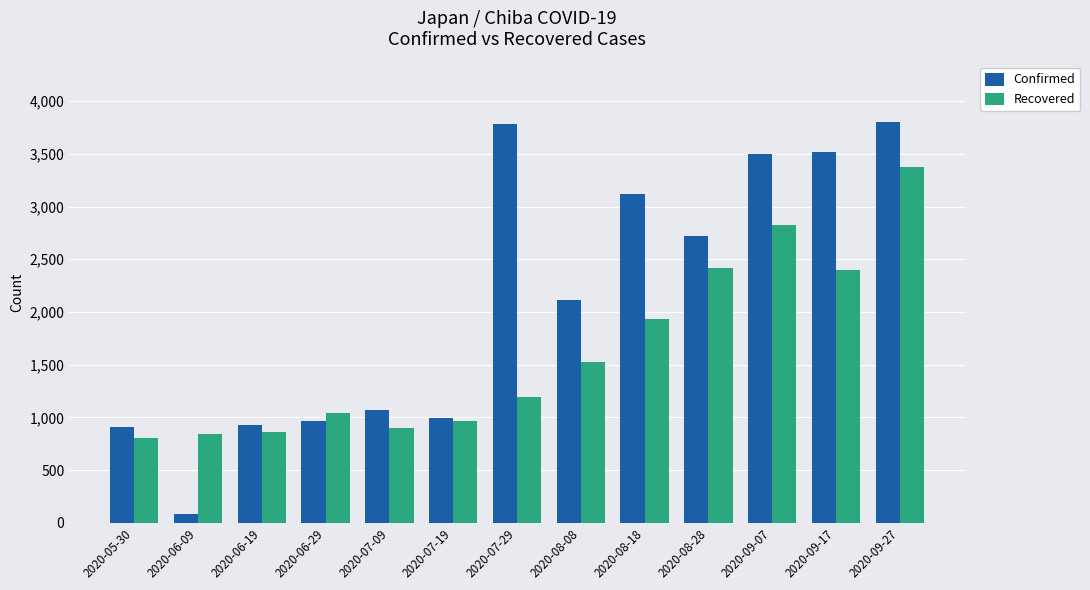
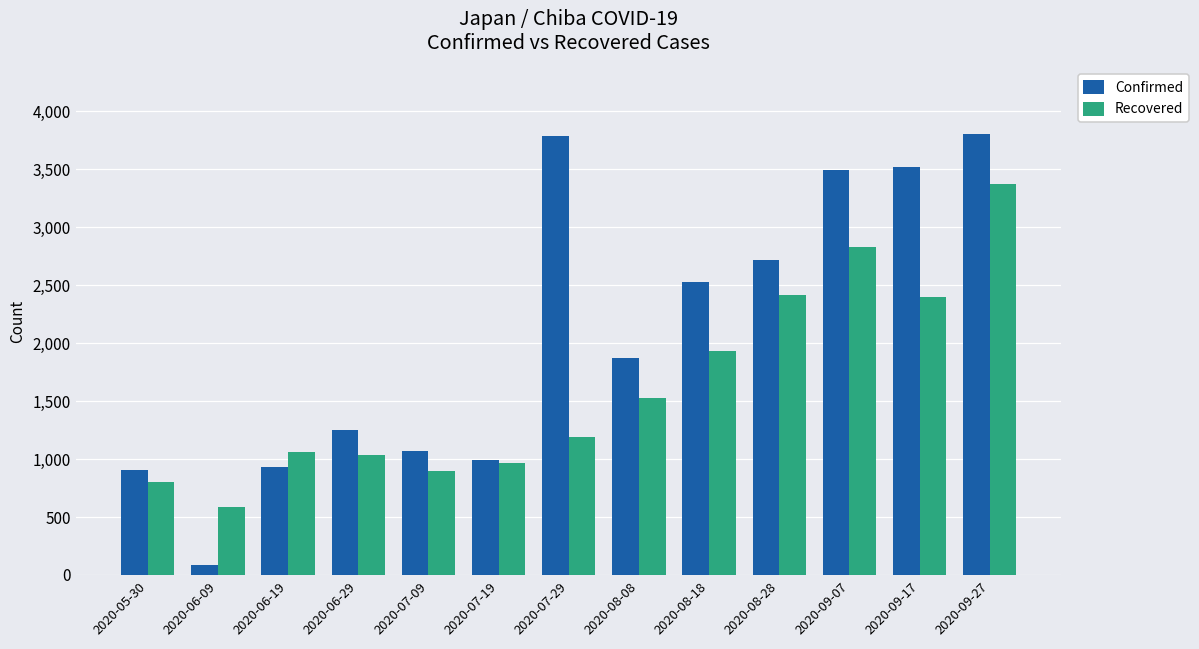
  {
    "Confirmed": {
      "2020-05-30": "910",
      "2020-06-09": "90",
      "2020-06-19": "930",
-     "2020-06-29": "960",
+     "2020-06-29": "1,250",
      "2020-07-09": "1,070",
      "2020-07-19": "1,000",
      "2020-07-29": "3,780",
-     "2020-08-08": "2,120",
-     "2020-08-18": "3,120",
+     "2020-08-08": "1,880",
+     "2020-08-18": "2,530",
      "2020-08-28": "2,720",
      "2020-09-07": "3,500",
      "2020-09-17": "3,520",
      "2020-09-27": "3,810"
    },
    "Recovered": {
      "2020-05-30": "810",
-     "2020-06-09": "850",
-     "2020-06-19": "860",
+     "2020-06-09": "590",
+     "2020-06-19": "1,060",
      "2020-06-29": "1,040",
      "2020-07-09": "900",
      "2020-07-19": "970",
      "2020-07-29": "1,190",
      "2020-08-08": "1,530",
      "2020-08-18": "1,930",
      "2020-08-28": "2,420",
      "2020-09-07": "2,830",
      "2020-09-17": "2,400",
      "2020-09-27": "3,370"
    }
  }
